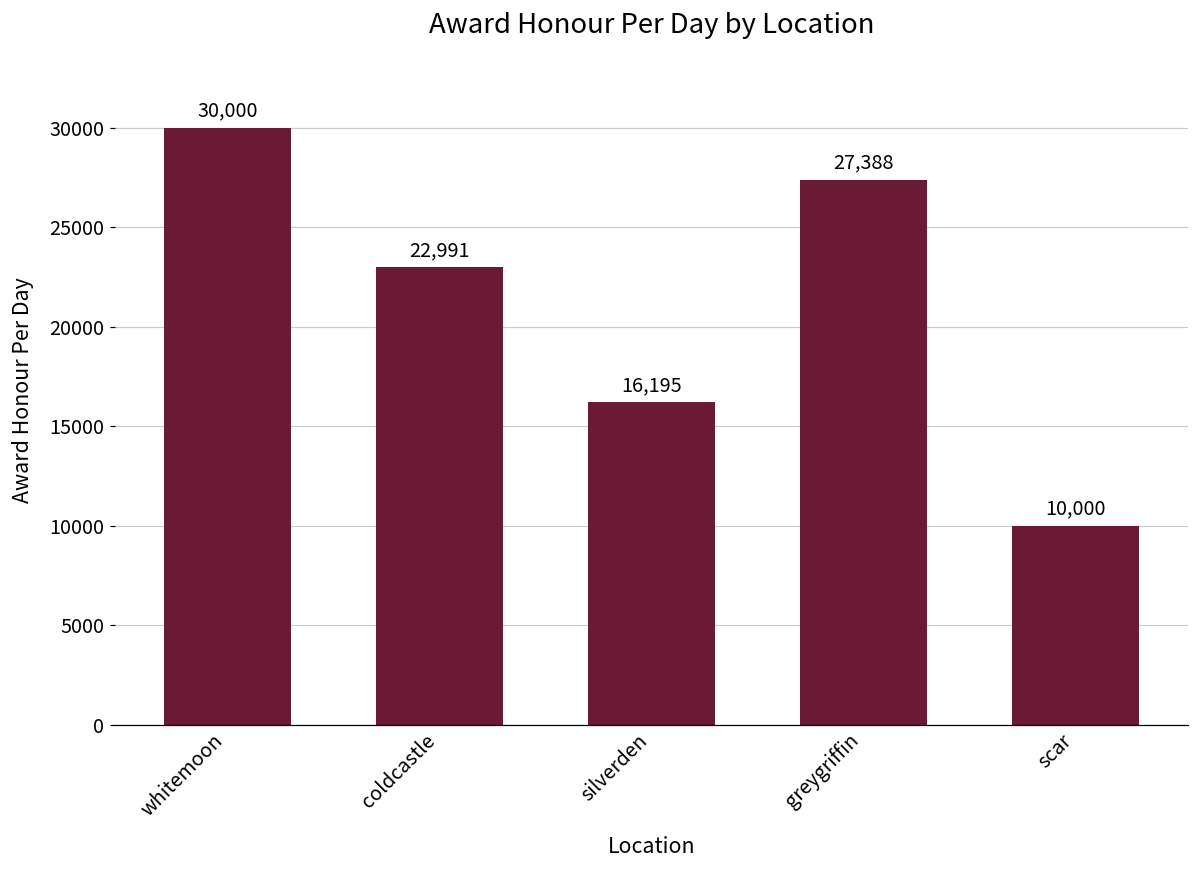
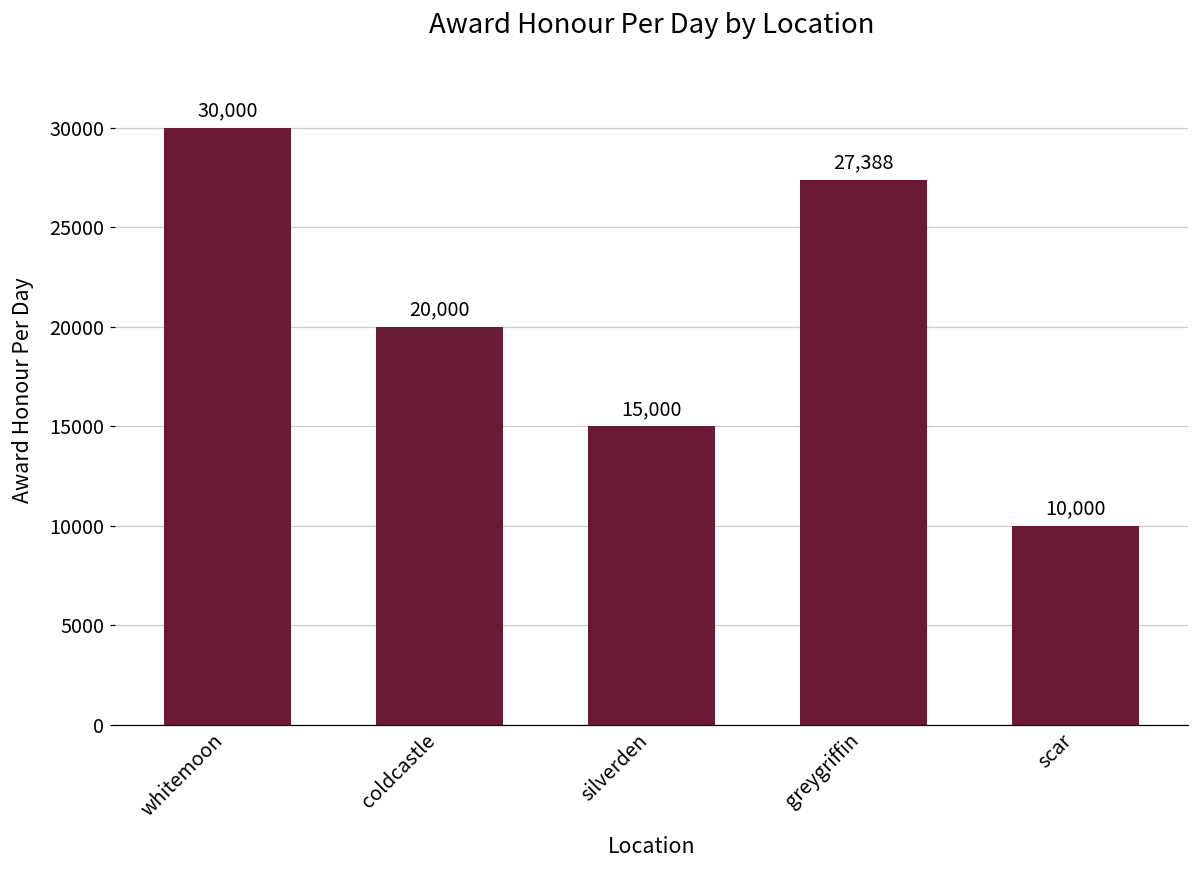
  {
    "whitemoon": "30,000",
-   "coldcastle": "22,991",
-   "silverden": "16,195",
+   "coldcastle": "20,000",
+   "silverden": "15,000",
    "greygriffin": "27,388",
    "scar": "10,000"
  }
